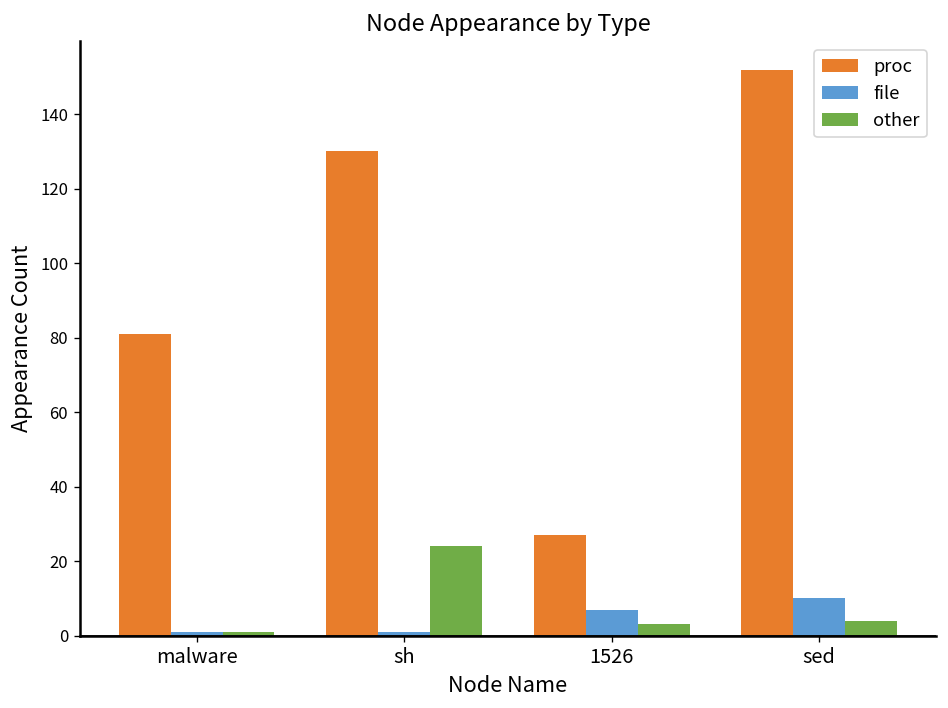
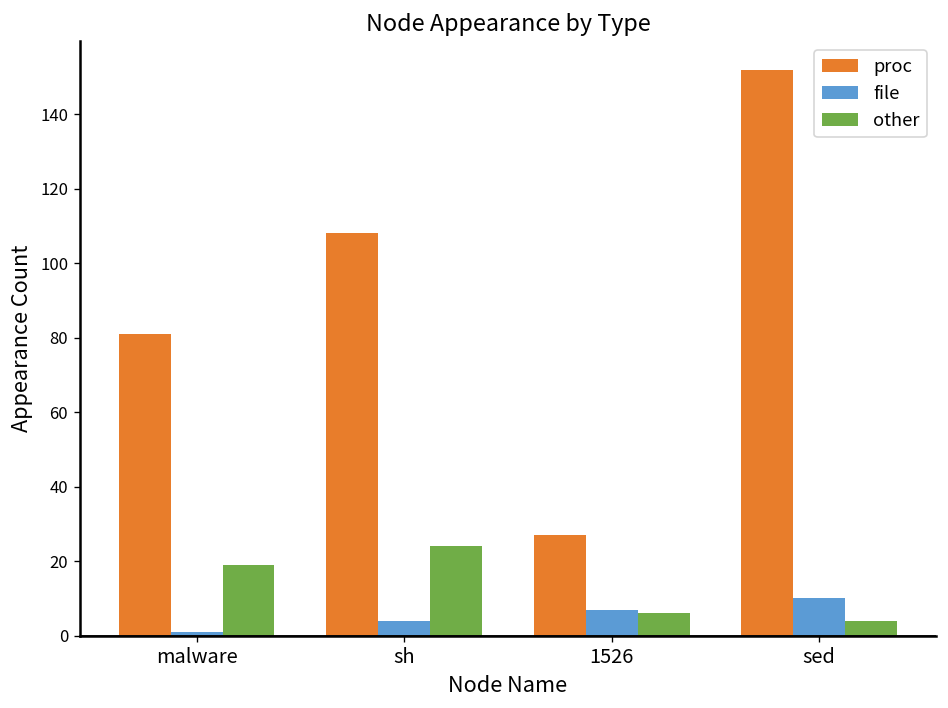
  {
    "proc": {
      "malware": 81,
-     "sh": 130,
+     "sh": 108,
      "1526": 27,
      "sed": 152
    },
    "file": {
      "malware": 1,
-     "sh": 1,
+     "sh": 4,
      "1526": 7,
      "sed": 10
    },
    "other": {
-     "malware": 1,
+     "malware": 19,
      "sh": 24,
-     "1526": 3,
+     "1526": 6,
      "sed": 4
    }
  }
